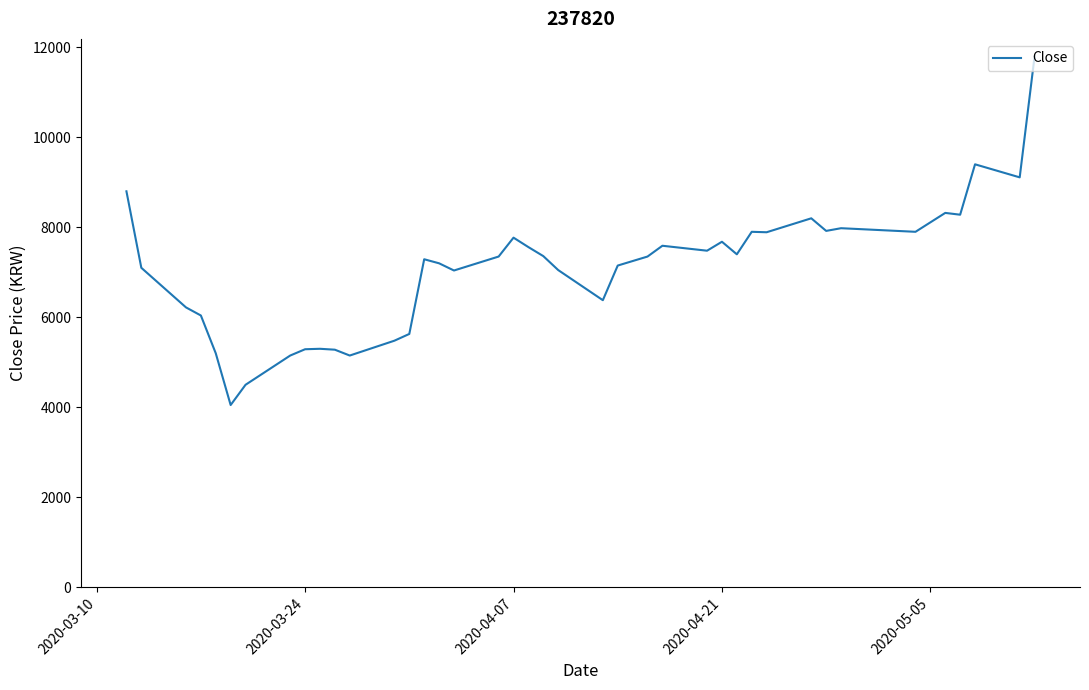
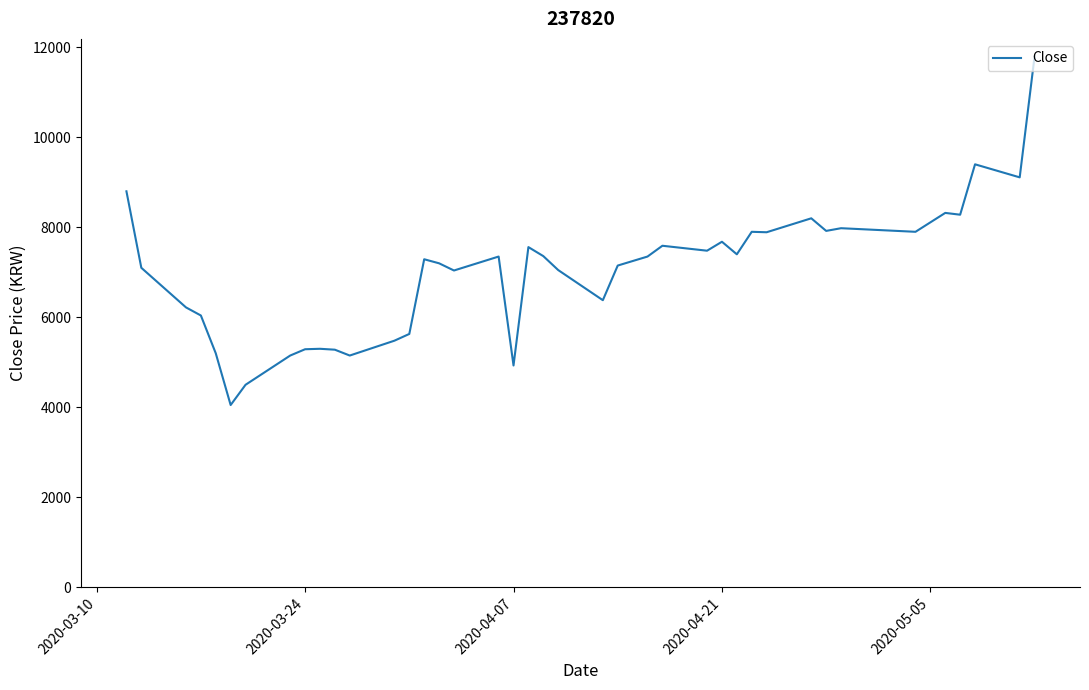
  {
    "2020-03-24": 5300,
-   "2020-04-07": 7800,
+   "2020-04-07": 4900,
    "2020-04-21": 7700
  }
